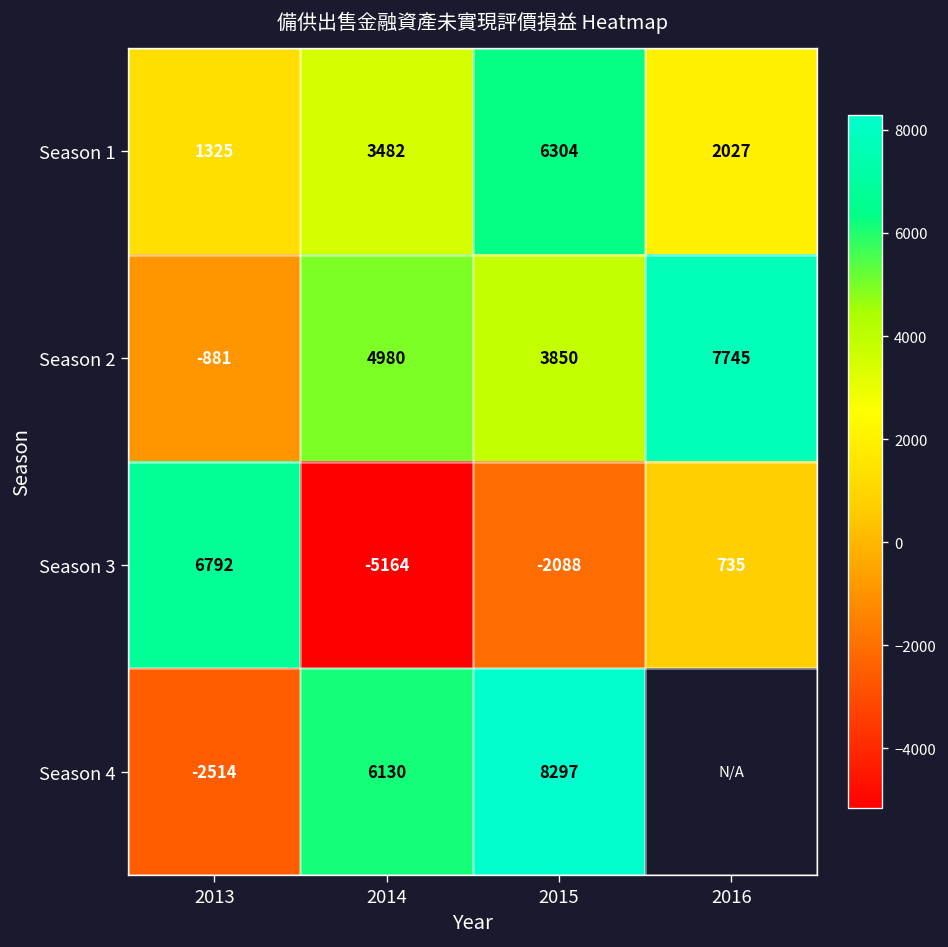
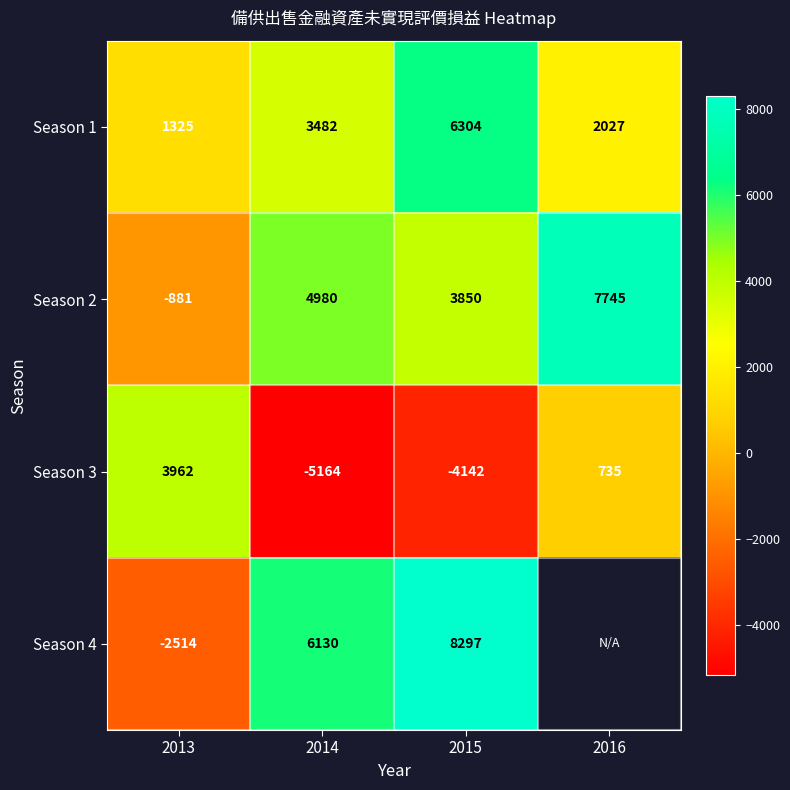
  {
    "Season 1": {
      "2013": 1325,
      "2014": 3482,
      "2015": 6304,
      "2016": 2027
    },
    "Season 2": {
      "2013": -881,
      "2014": 4980,
      "2015": 3850,
      "2016": 7745
    },
    "Season 3": {
-     "2013": 6792,
+     "2013": 3962,
      "2014": -5164,
-     "2015": -2088,
+     "2015": -4142,
      "2016": 735
    },
    "Season 4": {
      "2013": -2514,
      "2014": 6130,
      "2015": 8297
    }
  }
